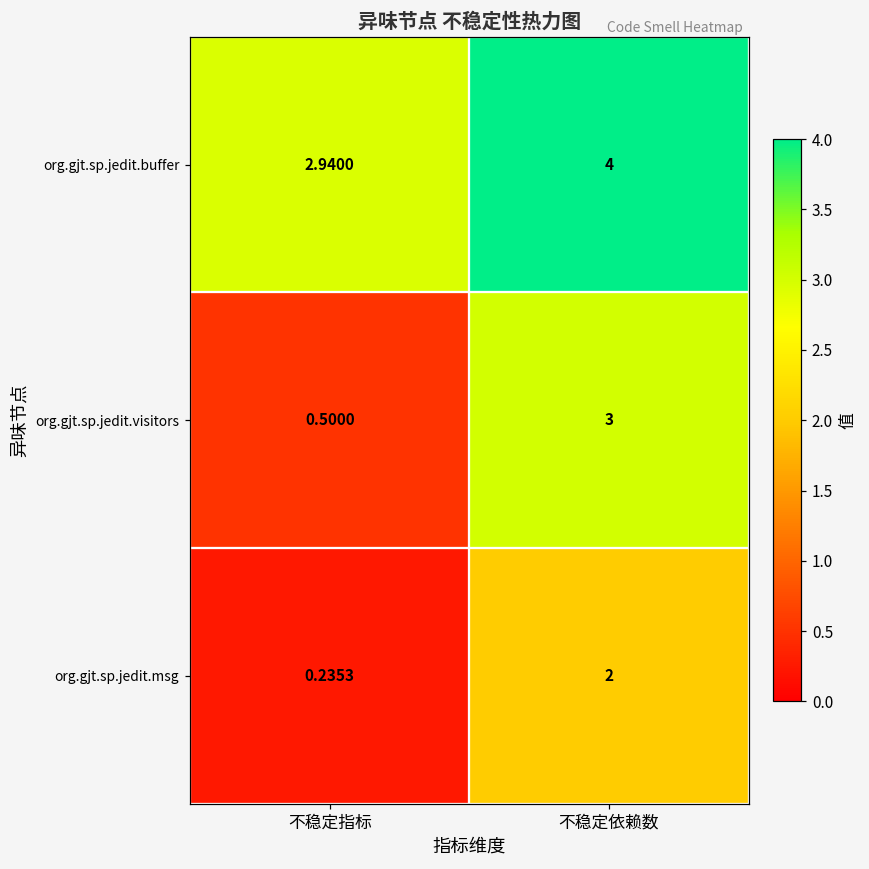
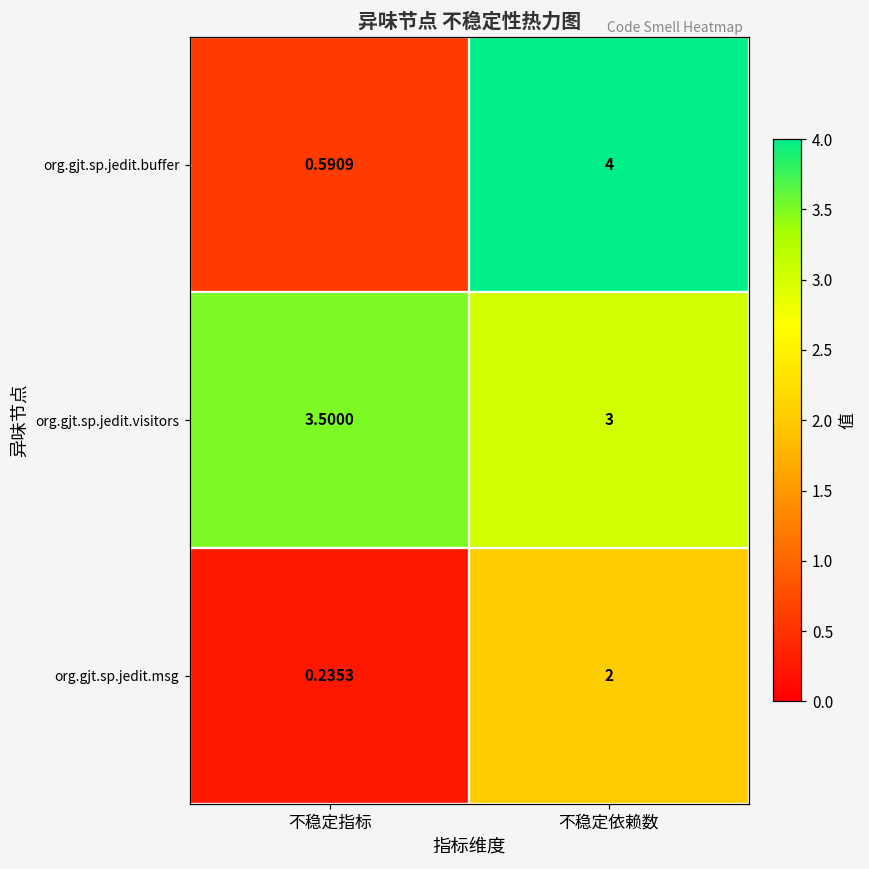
  {
    "org.gjt.sp.jedit.buffer": {
-     "不稳定指标": 2.9400,
+     "不稳定指标": 0.5909,
      "不稳定依赖数": 4
    },
    "org.gjt.sp.jedit.visitors": {
-     "不稳定指标": 0.5000,
+     "不稳定指标": 3.5000,
      "不稳定依赖数": 3
    },
    "org.gjt.sp.jedit.msg": {
      "不稳定指标": 0.2353,
      "不稳定依赖数": 2
    }
  }
